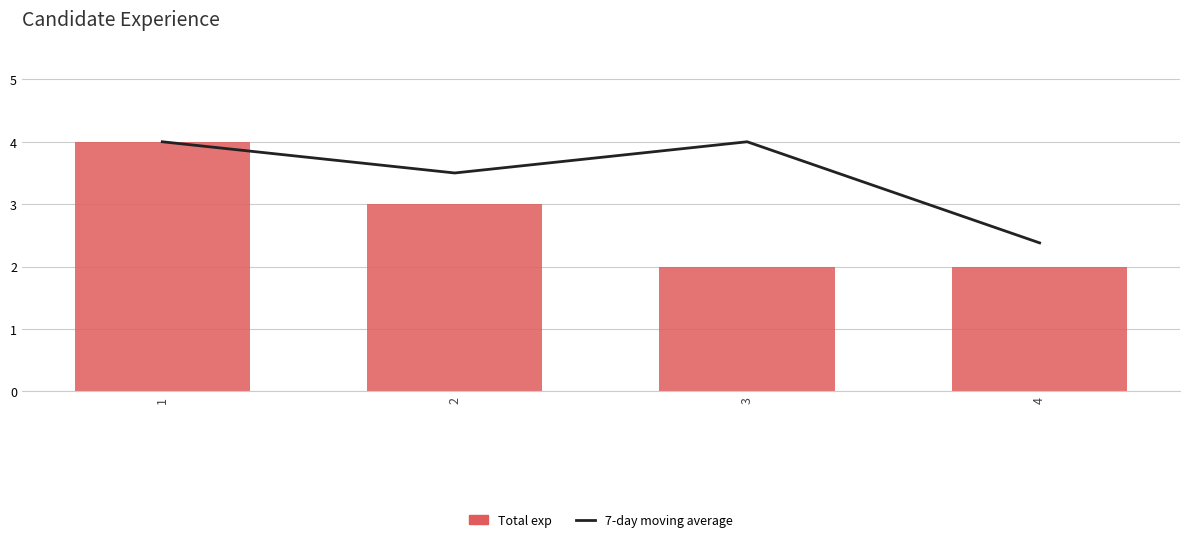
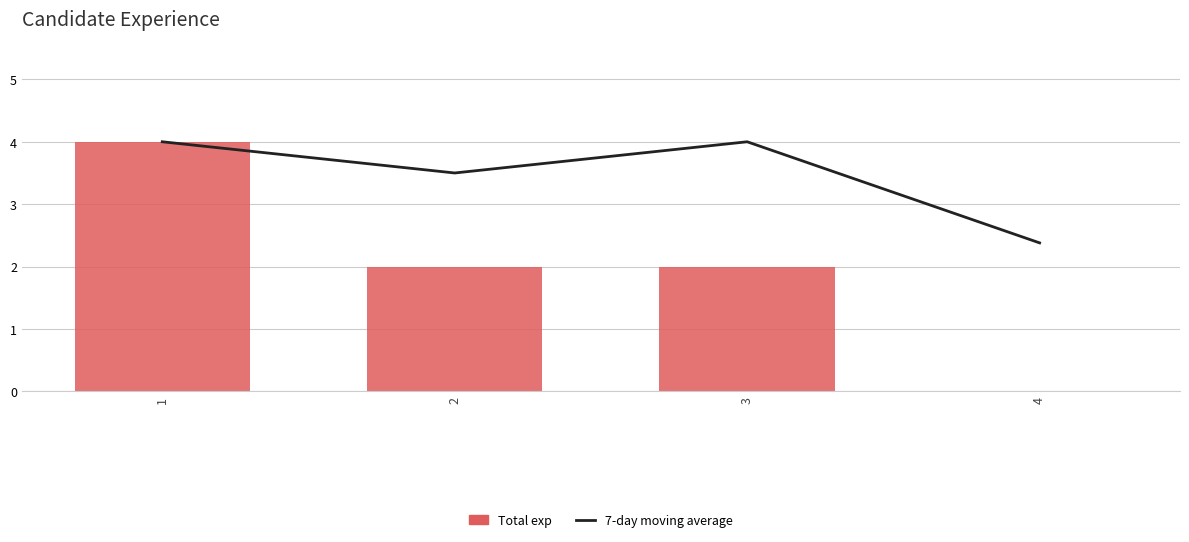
  {
    "7-day moving average": {
      "1": 4,
      "2": 3.5,
      "3": 4,
      "4": 2.4
    },
    "Total exp": {
      "1": 4,
-     "2": 3,
+     "2": 2,
      "3": 2,
-     "4": 2
+     "4": 0
    }
  }
